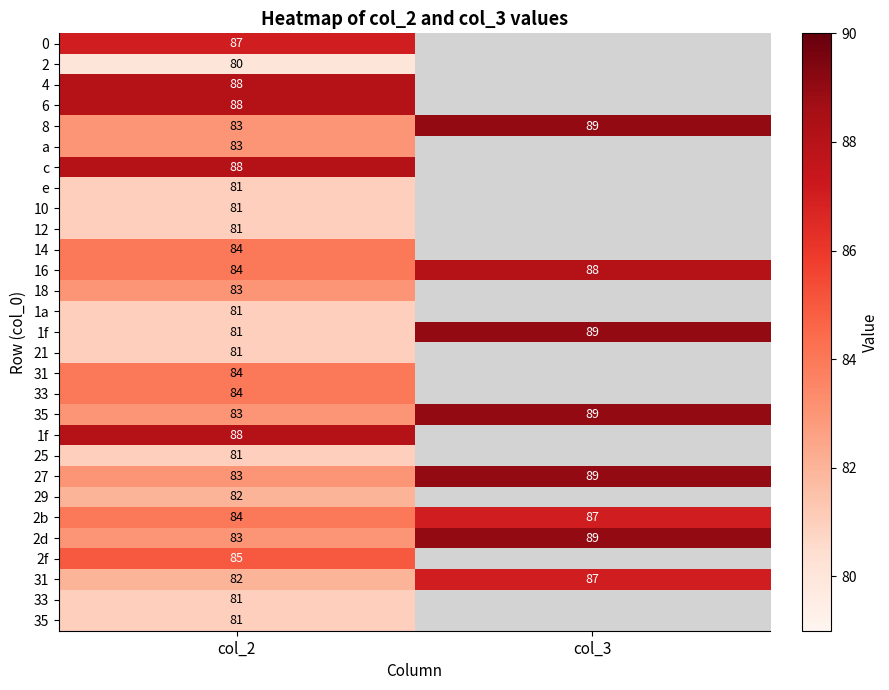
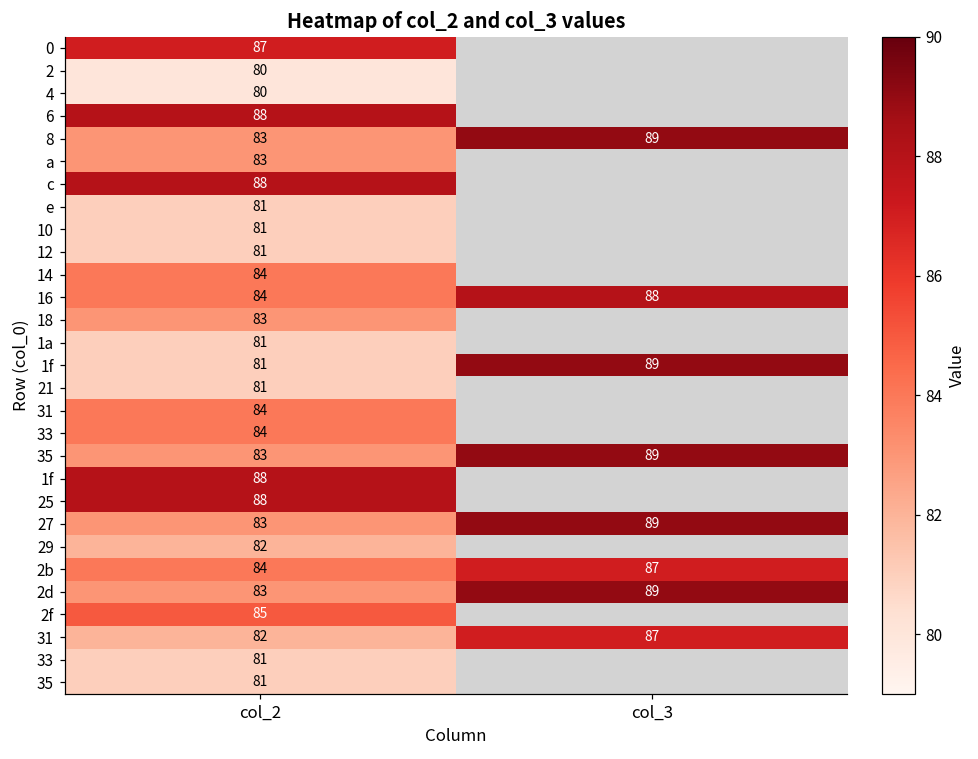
  {
    "0": {
      "col_2": 87
    },
    "2": {
      "col_2": 80
    },
    "4": {
-     "col_2": 88
+     "col_2": 80
    },
    "6": {
      "col_2": 88
    },
    "8": {
      "col_2": 83,
      "col_3": 89
    },
    "a": {
      "col_2": 83
    },
    "c": {
      "col_2": 88
    },
    "e": {
      "col_2": 81
    },
    "10": {
      "col_2": 81
    },
    "12": {
      "col_2": 81
    },
    "14": {
      "col_2": 84
    },
    "16": {
      "col_2": 84,
      "col_3": 88
    },
    "18": {
      "col_2": 83
    },
    "1a": {
      "col_2": 81
    },
    "1f": {
      "col_3": 89
    },
    "21": {
      "col_2": 81
    },
    "35": {
      "col_3": 89
    },
    "25": {
-     "col_2": 81
+     "col_2": 88
    },
    "27": {
      "col_2": 83,
      "col_3": 89
    },
    "29": {
      "col_2": 82
    },
    "2b": {
      "col_2": 84,
      "col_3": 87
    },
    "2d": {
      "col_2": 83,
      "col_3": 89
    },
    "2f": {
      "col_2": 85
    },
    "31": {
      "col_3": 87
    }
  }
